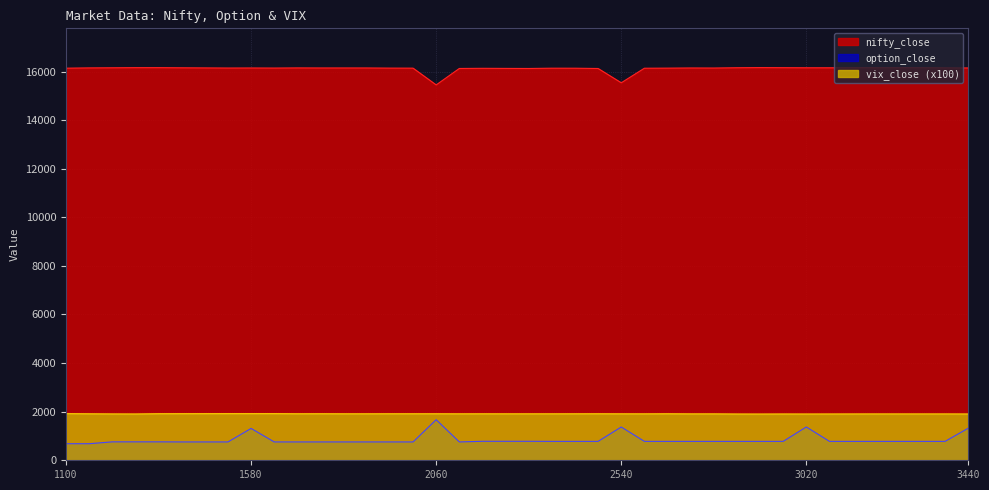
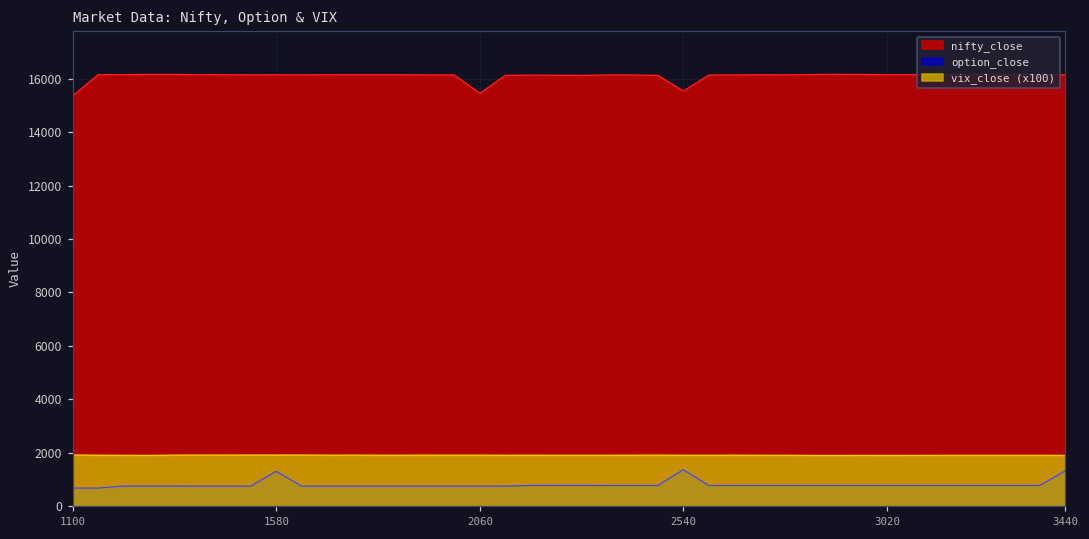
  {
    "nifty_close": {
-     "1100": 16100,
+     "1100": 15400,
      "1580": 16100,
      "2060": 15400,
      "2540": 15500,
      "3020": 16200,
      "3440": 16100
    },
    "option_close": {
      "1100": 700,
      "1580": 1300,
-     "2060": 1700,
+     "2060": 800,
      "2540": 1400,
-     "3020": 1400,
+     "3020": 800,
      "3440": 1300
    },
    "vix_close (x100)": {
      "1100": 1900,
      "1580": 1900,
      "2060": 1900,
      "2540": 1900,
      "3020": 1900,
      "3440": 1900
    }
  }
